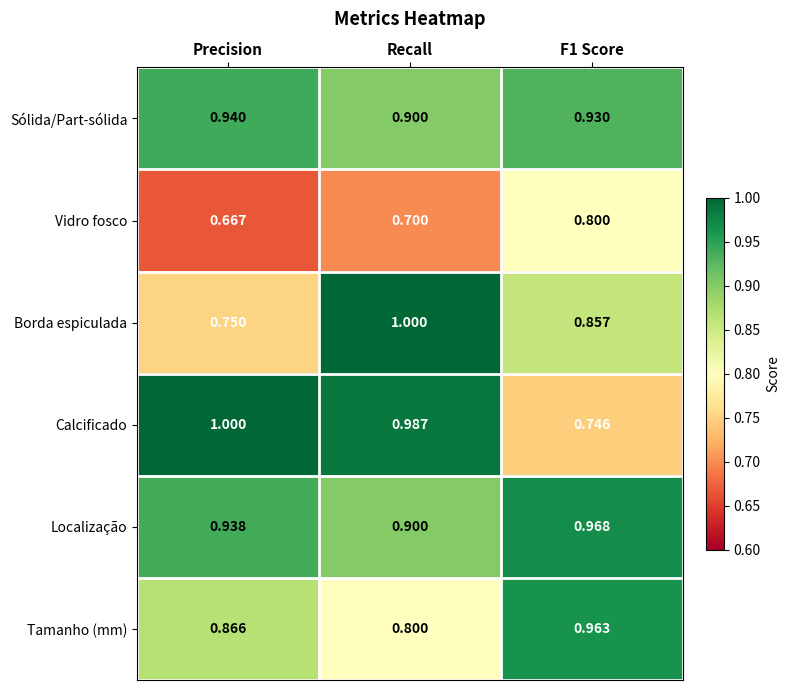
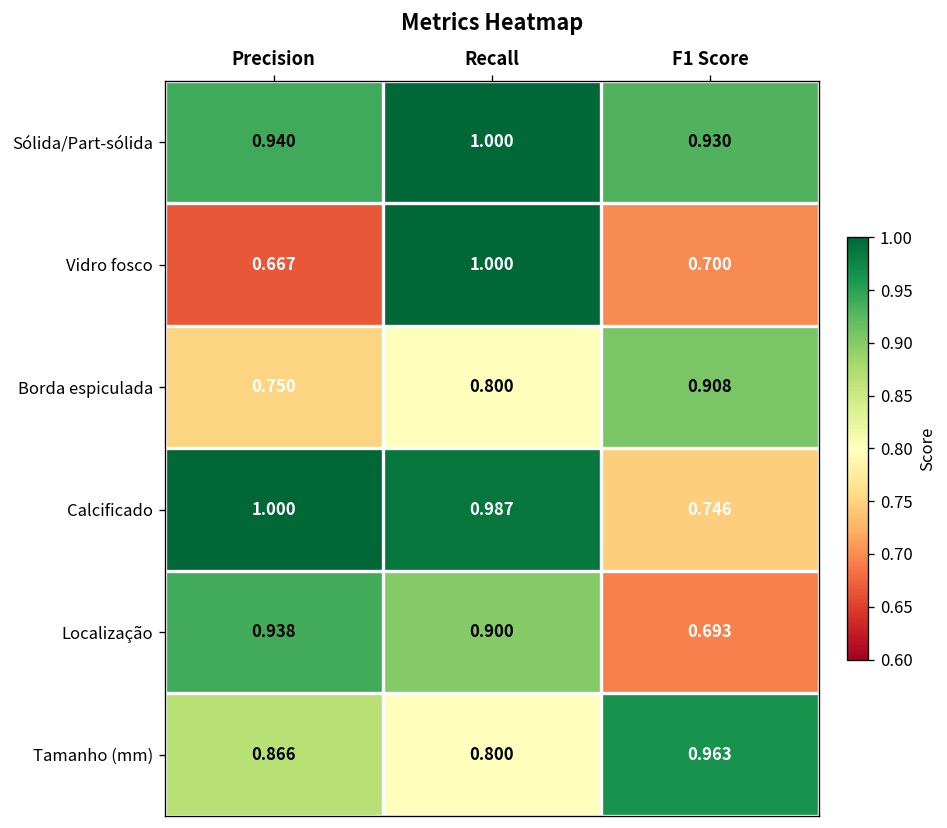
  {
    "Sólida/Part-sólida": {
      "Precision": 0.940,
-     "Recall": 0.900,
+     "Recall": 1.000,
      "F1 Score": 0.930
    },
    "Vidro fosco": {
      "Precision": 0.667,
-     "Recall": 0.700,
-     "F1 Score": 0.800
+     "Recall": 1.000,
+     "F1 Score": 0.700
    },
    "Borda espiculada": {
      "Precision": 0.750,
-     "Recall": 1.000,
-     "F1 Score": 0.857
+     "Recall": 0.800,
+     "F1 Score": 0.908
    },
    "Calcificado": {
      "Precision": 1.000,
      "Recall": 0.987,
      "F1 Score": 0.746
    },
    "Localização": {
      "Precision": 0.938,
      "Recall": 0.900,
-     "F1 Score": 0.968
+     "F1 Score": 0.693
    },
    "Tamanho (mm)": {
      "Precision": 0.866,
      "Recall": 0.800,
      "F1 Score": 0.963
    }
  }
